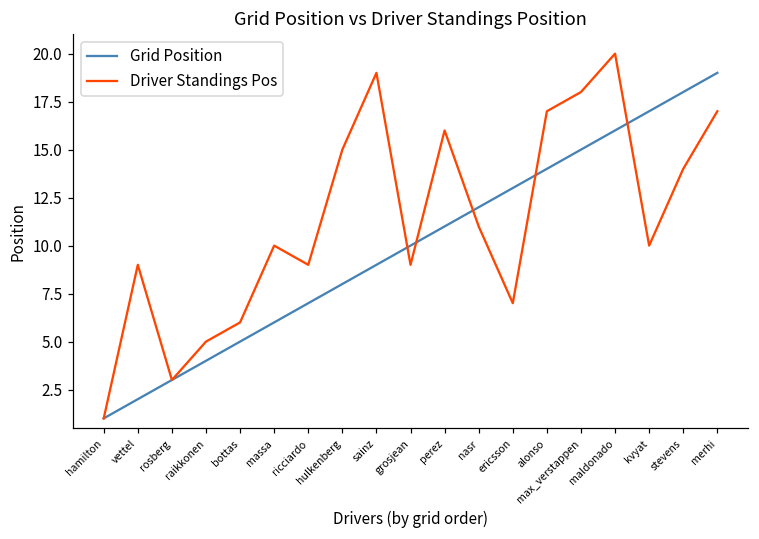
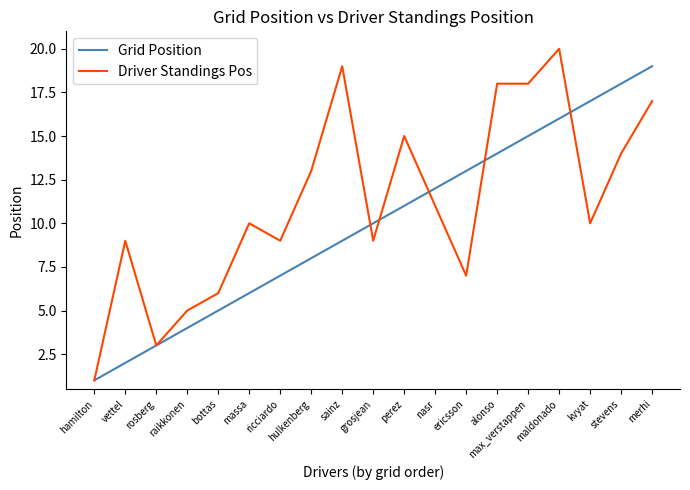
  {
    "Grid Position": {
      "vettel": 2,
      "raikkonen": 4,
      "bottas": 5,
      "massa": 6,
      "ricciardo": 7,
      "hulkenberg": 8,
      "sainz": 9,
      "grosjean": 10,
      "perez": 11,
      "nasr": 12,
      "ericsson": 13,
      "alonso": 14,
      "max_verstappen": 15,
      "maldonado": 16,
      "kvyat": 17,
      "stevens": 18,
      "merhi": 19
    },
    "Driver Standings Pos": {
      "vettel": 9,
      "raikkonen": 5,
      "bottas": 6,
      "massa": 10,
      "ricciardo": 9,
-     "hulkenberg": 15,
+     "hulkenberg": 13,
      "sainz": 19,
      "grosjean": 9,
-     "perez": 16,
+     "perez": 15,
      "nasr": 11,
      "ericsson": 7,
-     "alonso": 17,
+     "alonso": 18,
      "max_verstappen": 18,
      "maldonado": 20,
      "kvyat": 10,
      "stevens": 14,
      "merhi": 17
    }
  }
